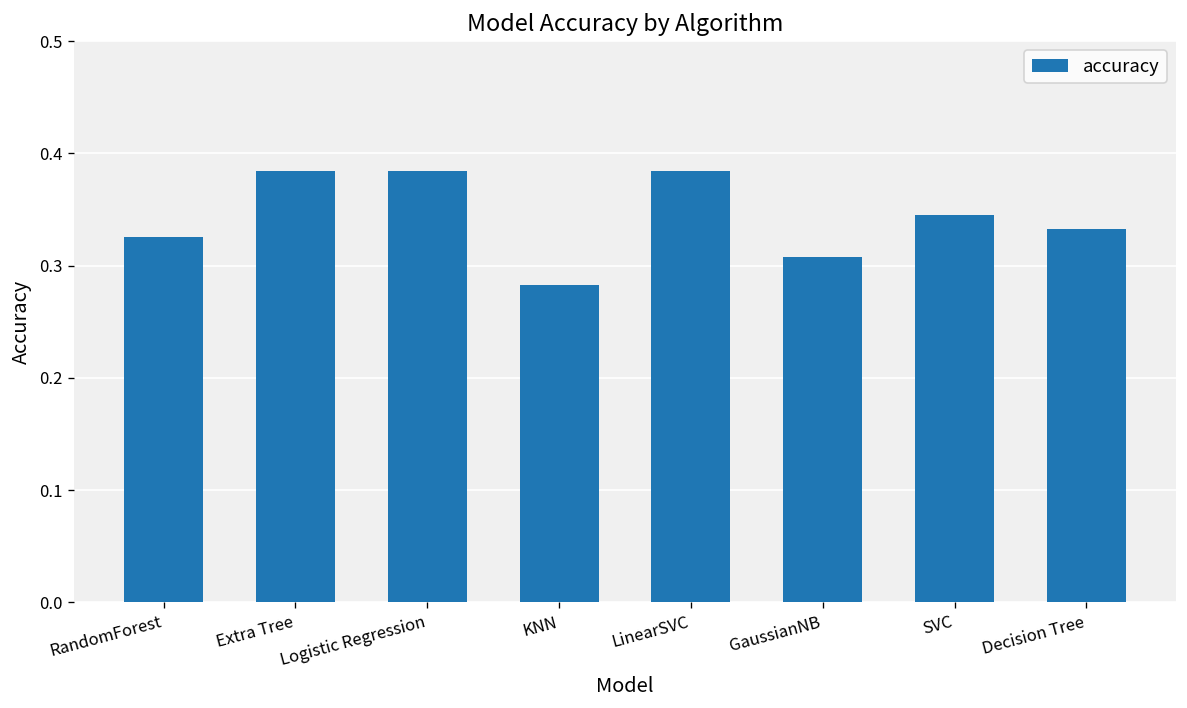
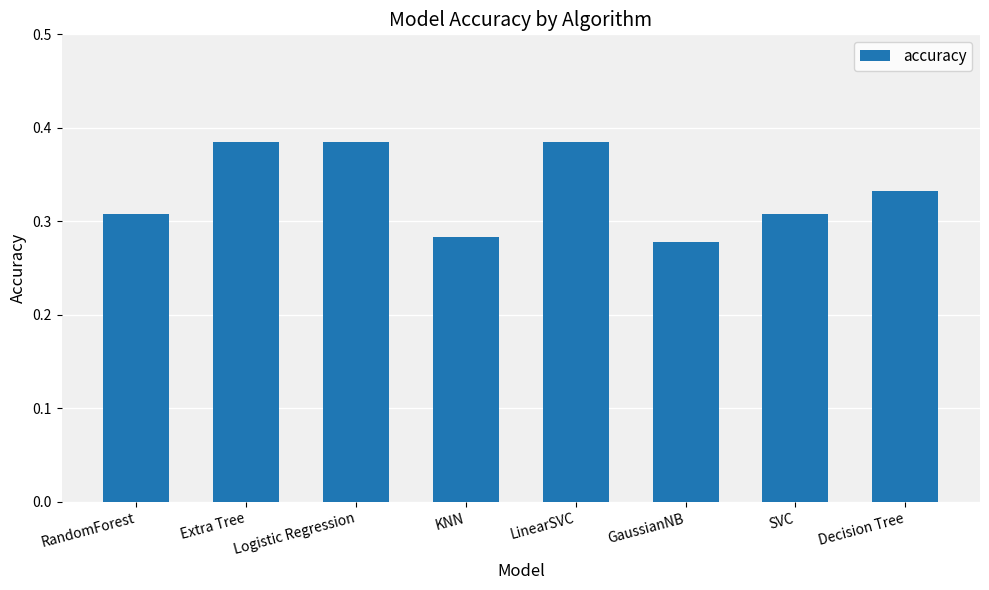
  {
-   "RandomForest": 0.33,
+   "RandomForest": 0.31,
    "Extra Tree": 0.38,
    "Logistic Regression": 0.38,
    "KNN": 0.28,
    "LinearSVC": 0.38,
-   "GaussianNB": 0.31,
-   "SVC": 0.34,
+   "GaussianNB": 0.28,
+   "SVC": 0.31,
    "Decision Tree": 0.33
  }
